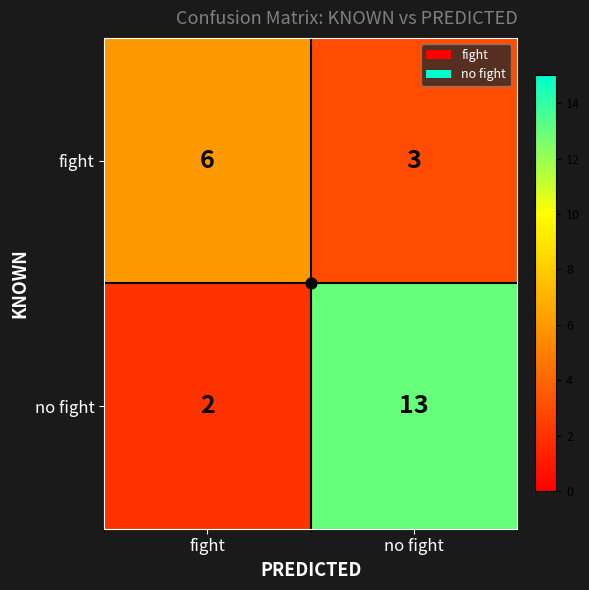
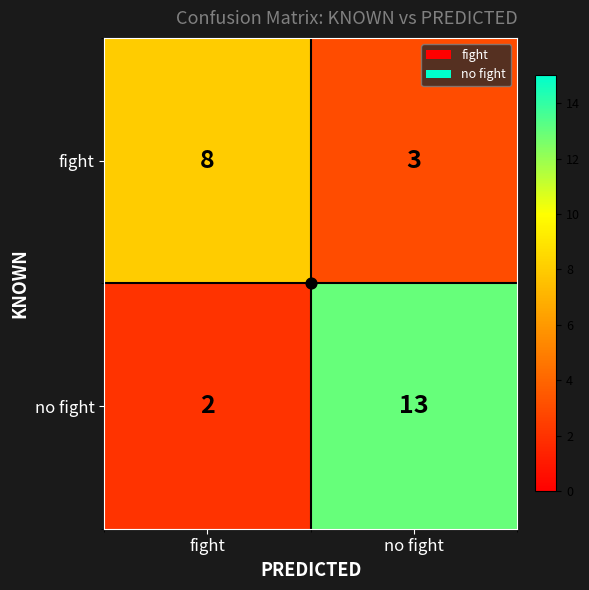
  {
    "fight": {
-     "fight": 6,
+     "fight": 8,
      "no fight": 3
    },
    "no fight": {
      "fight": 2,
      "no fight": 13
    }
  }
